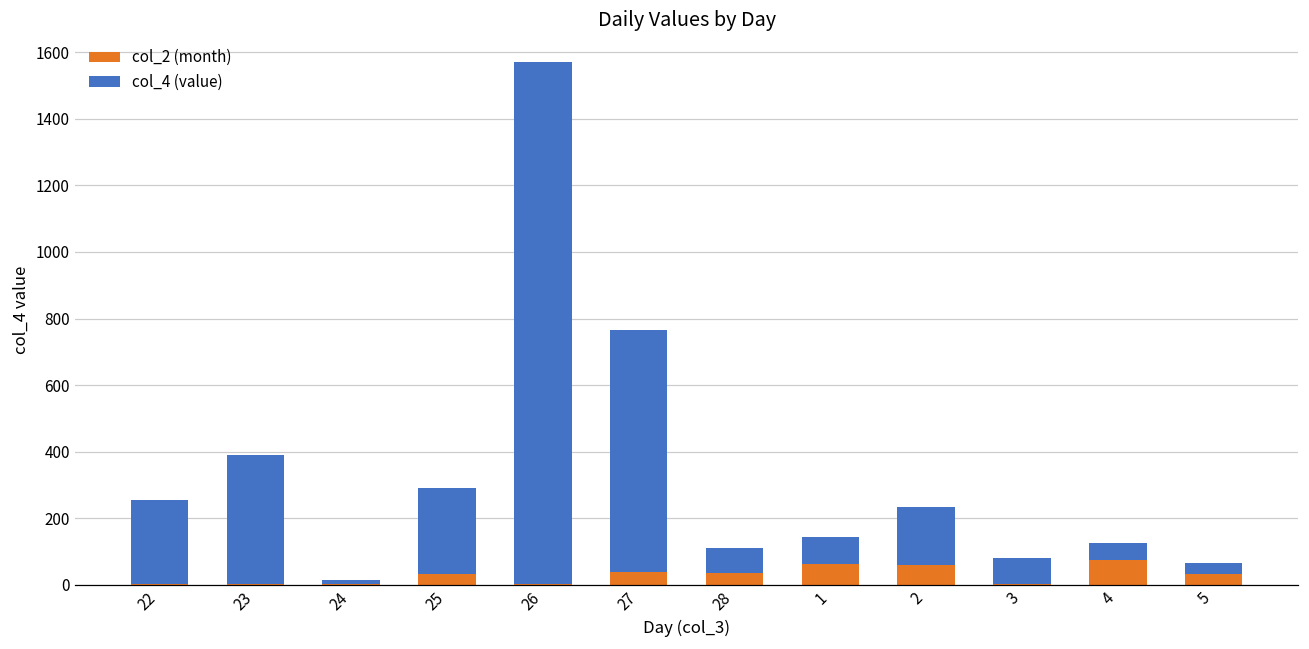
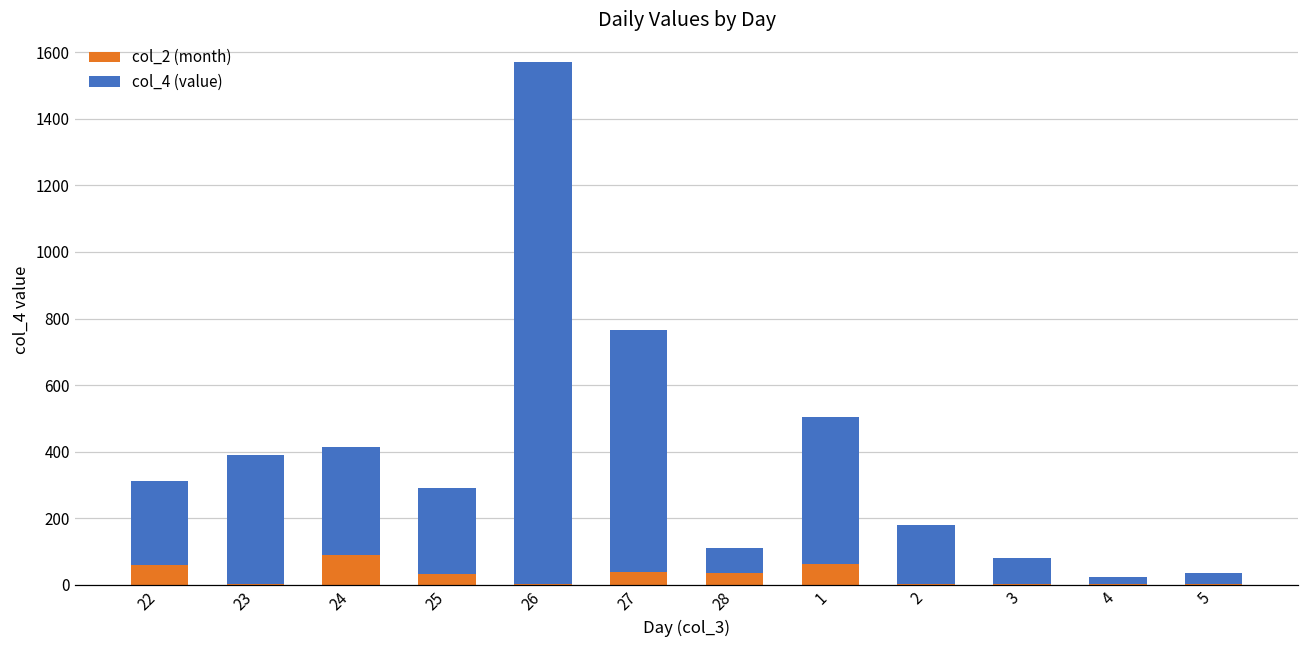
  {
    "col_2 (month)": {
-     "22": 0,
-     "24": 0,
+     "22": 60,
+     "24": 90,
      "25": 30,
      "27": 40,
      "28": 30,
      "1": 60,
-     "2": 60,
-     "4": 70,
-     "5": 30
+     "2": 0,
+     "4": 0,
+     "5": 0
    },
    "col_4 (value)": {
      "22": 250,
      "23": 390,
-     "24": 10,
+     "24": 320,
      "25": 260,
      "26": 1570,
      "27": 730,
      "28": 80,
-     "1": 80,
+     "1": 440,
      "2": 180,
      "3": 80,
-     "4": 50,
+     "4": 20,
      "5": 30
    }
  }
